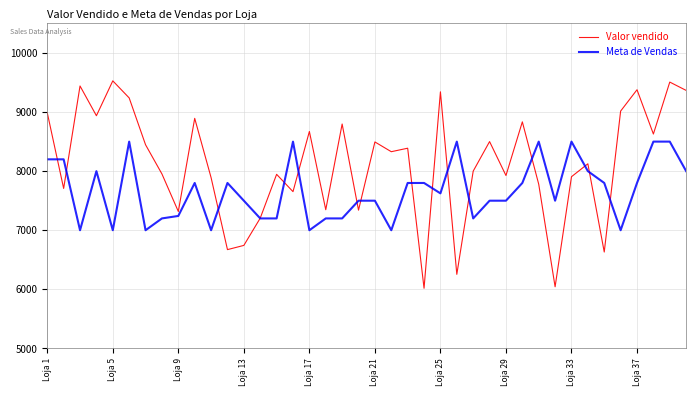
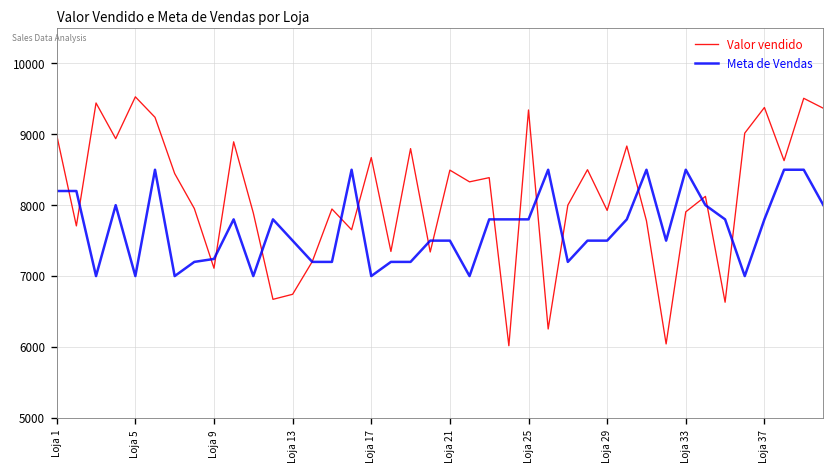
  {
    "Valor vendido": {
      "Loja 1": 9000,
      "Loja 5": 9500,
-     "Loja 9": 7300,
+     "Loja 9": 7100,
      "Loja 13": 6700,
      "Loja 17": 8700,
      "Loja 21": 8500,
      "Loja 25": 9300,
      "Loja 29": 7900,
      "Loja 33": 7900,
      "Loja 37": 9400
    },
    "Meta de Vendas": {
      "Loja 1": 8200,
      "Loja 5": 7000,
      "Loja 9": 7200,
      "Loja 13": 7500,
      "Loja 17": 7000,
      "Loja 21": 7500,
-     "Loja 25": 7600,
+     "Loja 25": 7800,
      "Loja 29": 7500,
      "Loja 33": 8500,
      "Loja 37": 7800
    }
  }
